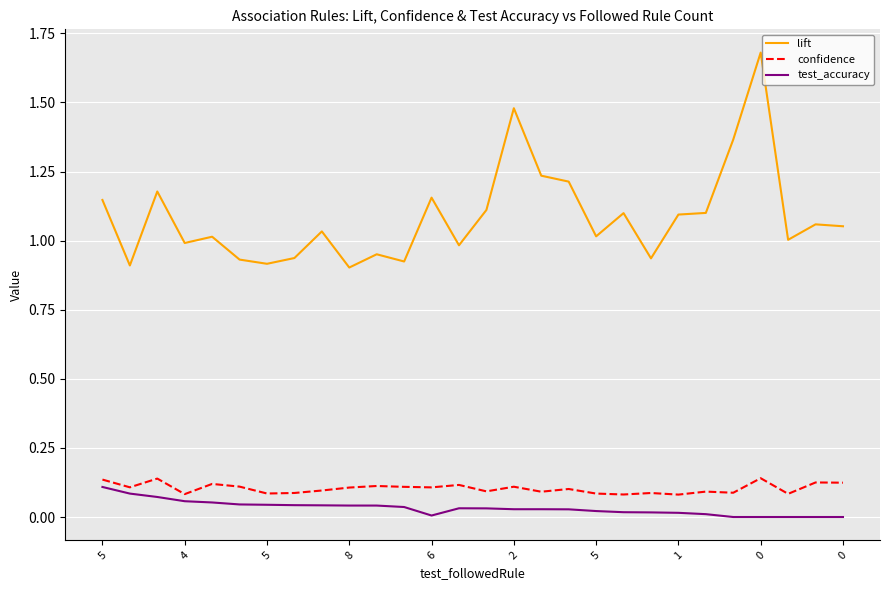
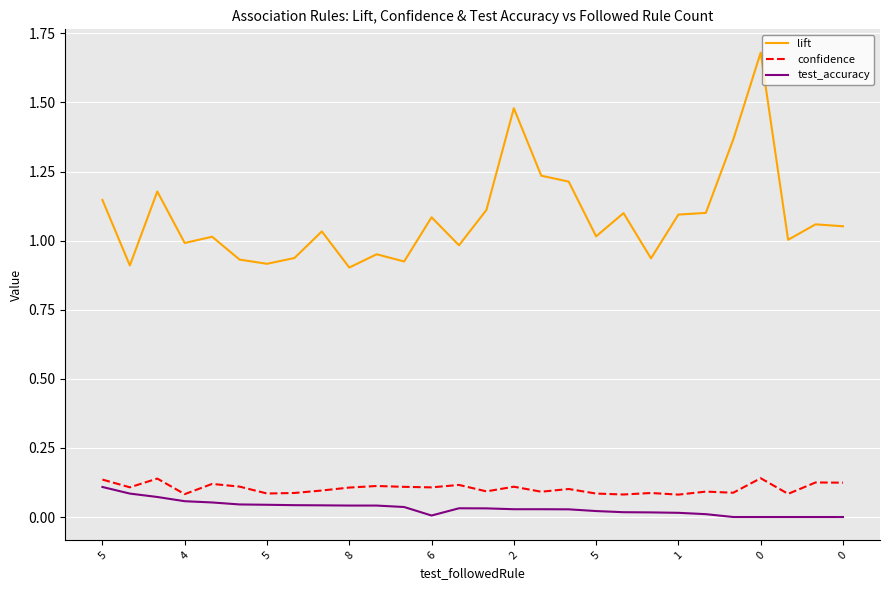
  {
    "lift": {
-     "6": 1.16
+     "6": 1.08
    },
    "confidence": {
      "6": 0.11
    },
    "test_accuracy": {
      "6": 0.01
    }
  }
